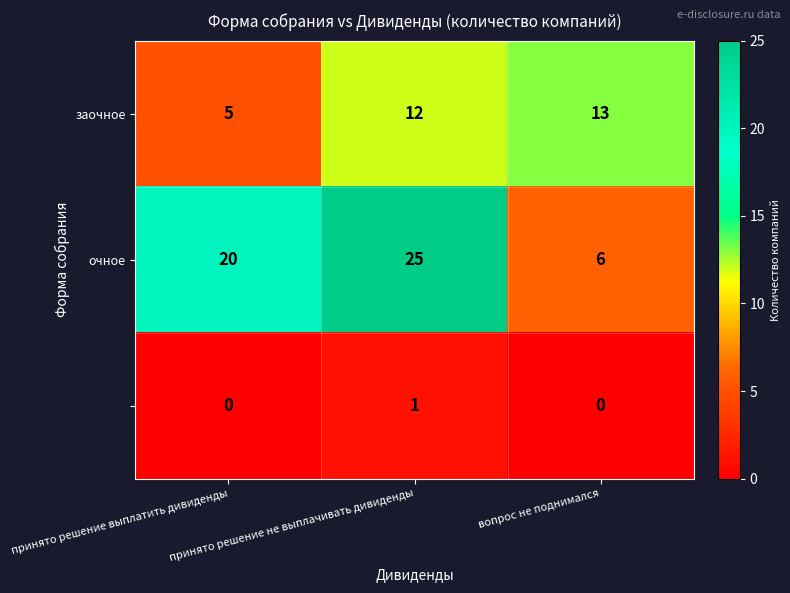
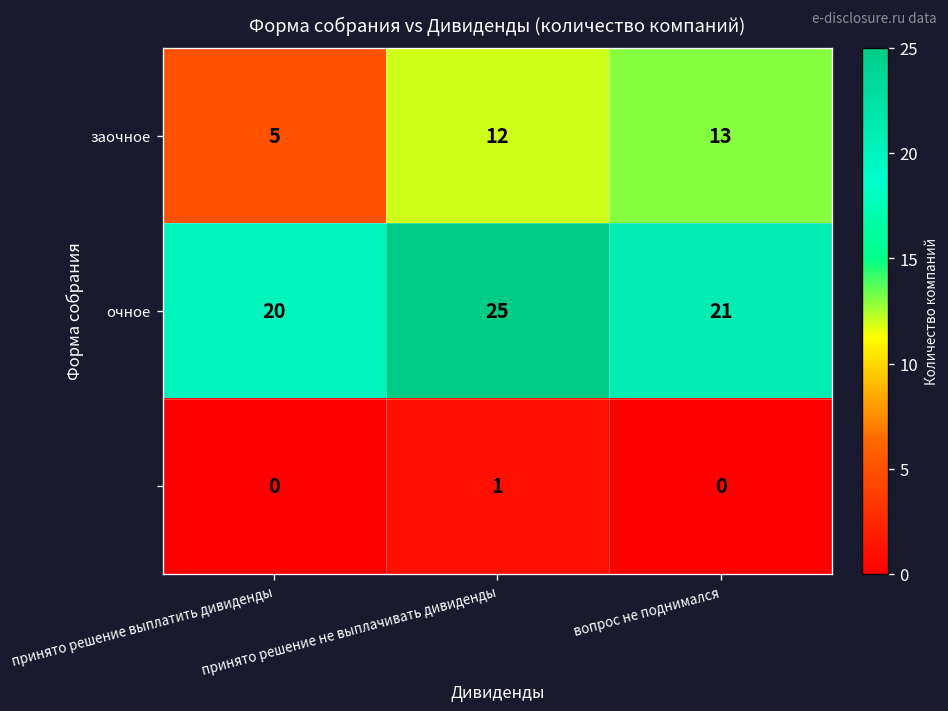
  {
    "заочное": {
      "принято решение выплатить дивиденды": 5,
      "принято решение не выплачивать дивиденды": 12,
      "вопрос не поднимался": 13
    },
    "очное": {
      "принято решение выплатить дивиденды": 20,
      "принято решение не выплачивать дивиденды": 25,
-     "вопрос не поднимался": 6
+     "вопрос не поднимался": 21
    }
  }
